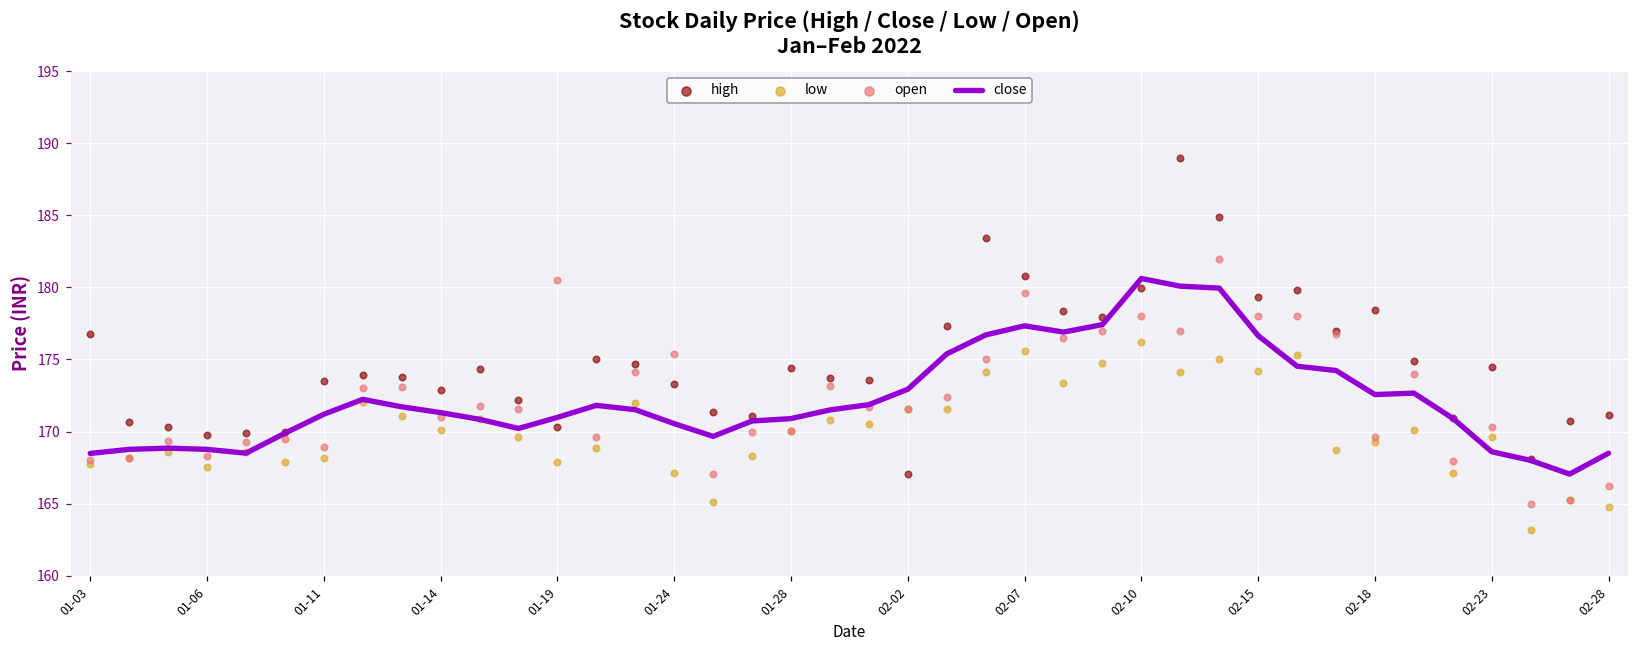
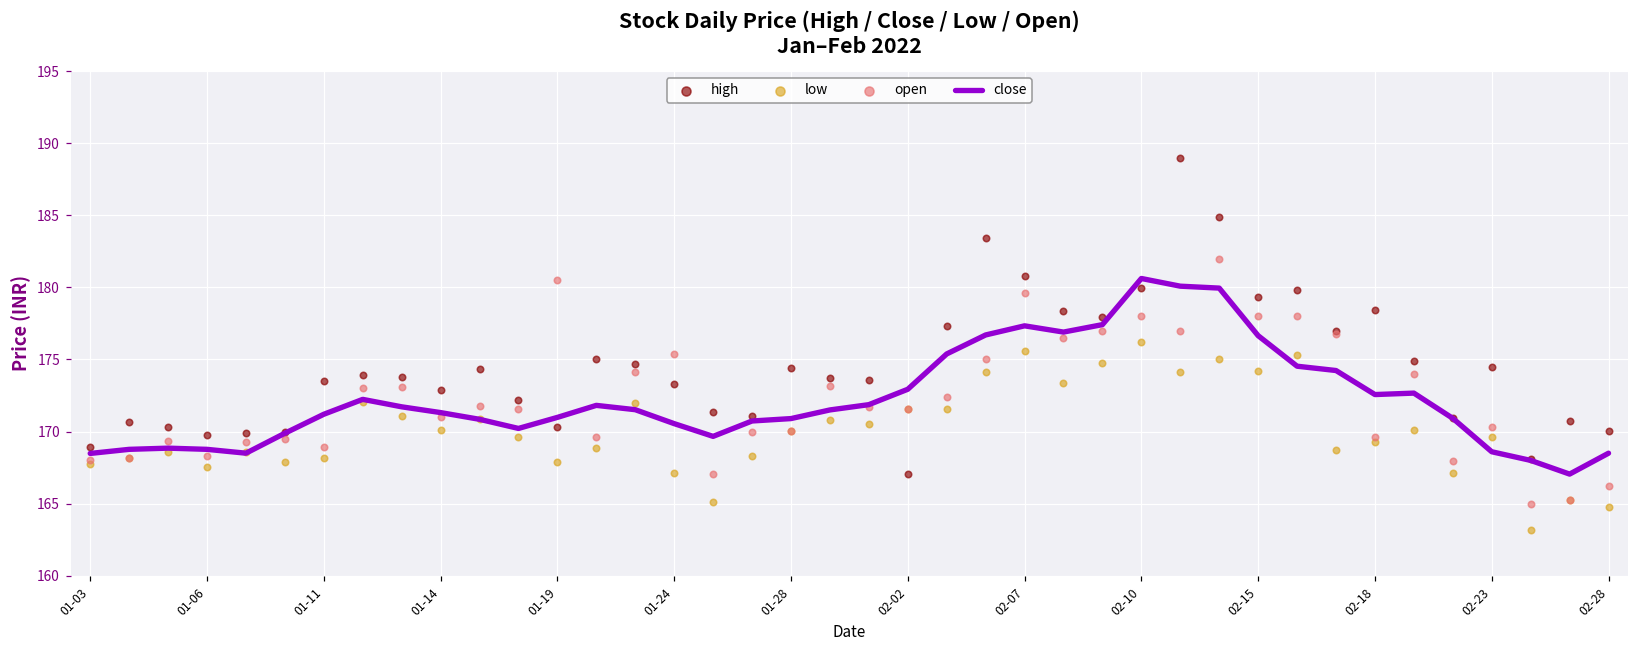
  {
    "high": {
-     "01-03": 176.8,
-     "02-28": 171.2
+     "01-03": 169.0,
+     "02-28": 170.1
    },
    "close": {
      "01-03": 168.5,
      "01-06": 168.8,
      "01-11": 171.2,
      "01-14": 171.3,
      "01-19": 171.0,
      "01-24": 170.6,
      "01-28": 170.9,
      "02-02": 172.9,
      "02-07": 177.3,
      "02-10": 180.6,
      "02-15": 176.7,
      "02-18": 172.6,
      "02-23": 168.6,
      "02-28": 168.5
    }
  }
